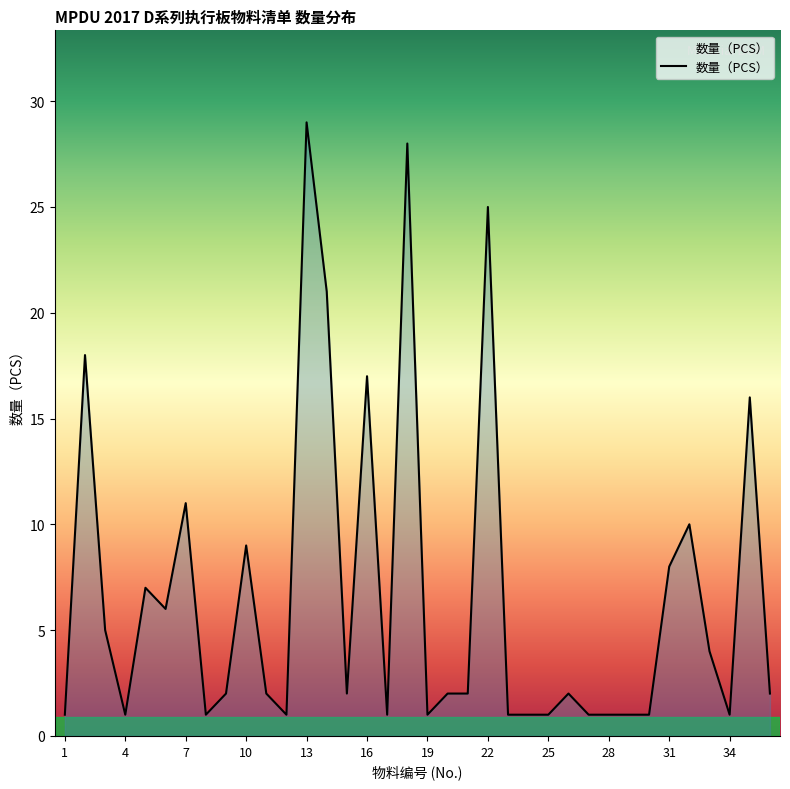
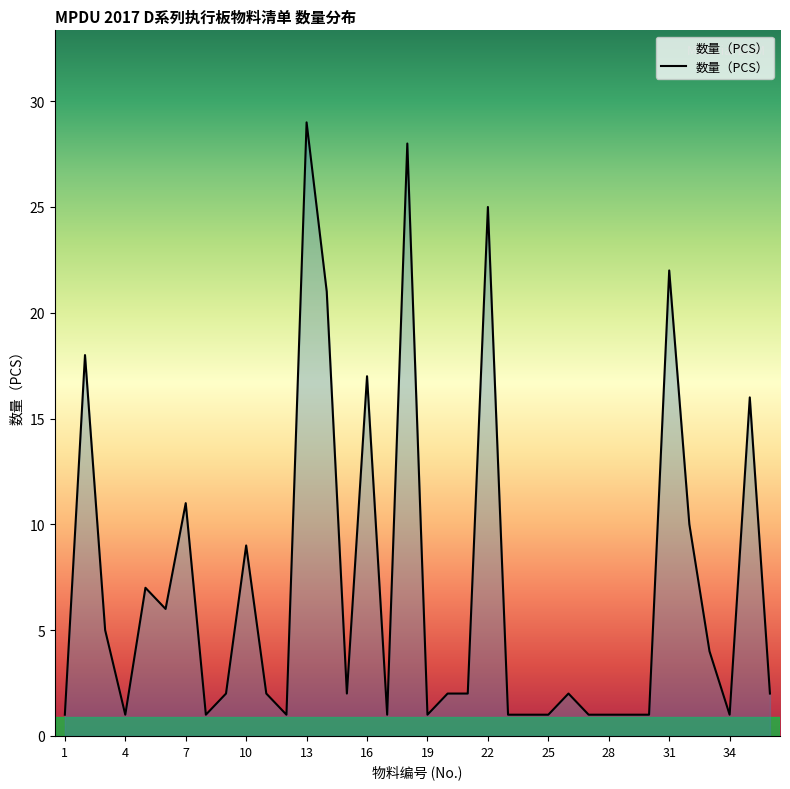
  {
    "1": 1,
    "4": 1,
    "7": 11,
    "10": 9,
    "13": 29,
    "16": 17,
    "19": 1,
    "22": 25,
    "25": 1,
    "28": 1,
-   "31": 8,
+   "31": 22,
    "34": 1
  }
